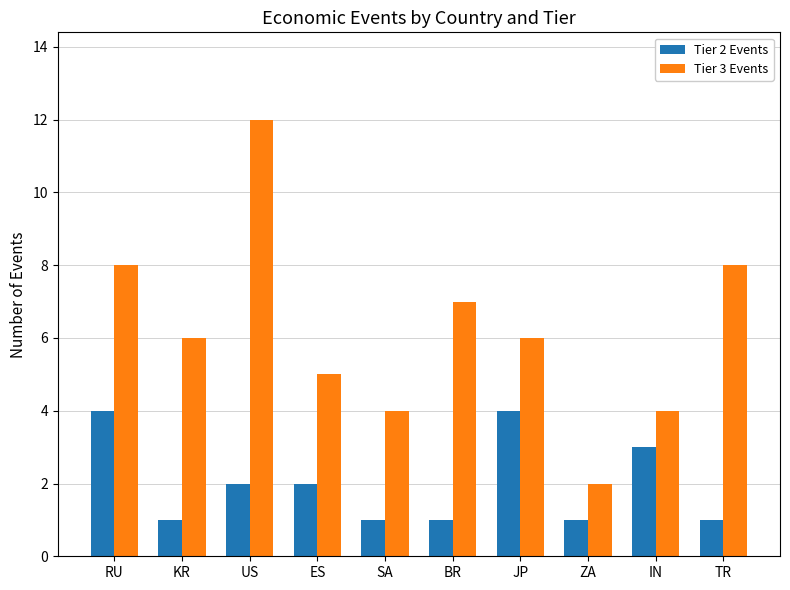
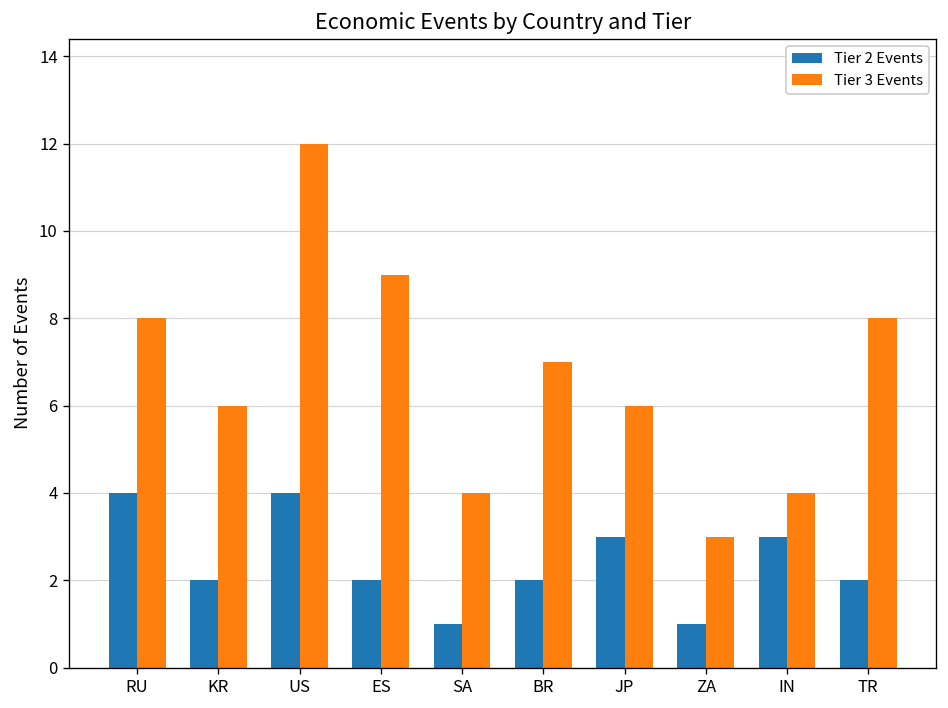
  {
    "Tier 2 Events": {
      "RU": 4,
-     "KR": 1,
-     "US": 2,
+     "KR": 2,
+     "US": 4,
      "ES": 2,
      "SA": 1,
-     "BR": 1,
-     "JP": 4,
+     "BR": 2,
+     "JP": 3,
      "ZA": 1,
      "IN": 3,
-     "TR": 1
+     "TR": 2
    },
    "Tier 3 Events": {
      "RU": 8,
      "KR": 6,
      "US": 12,
-     "ES": 5,
+     "ES": 9,
      "SA": 4,
      "BR": 7,
      "JP": 6,
-     "ZA": 2,
+     "ZA": 3,
      "IN": 4,
      "TR": 8
    }
  }
